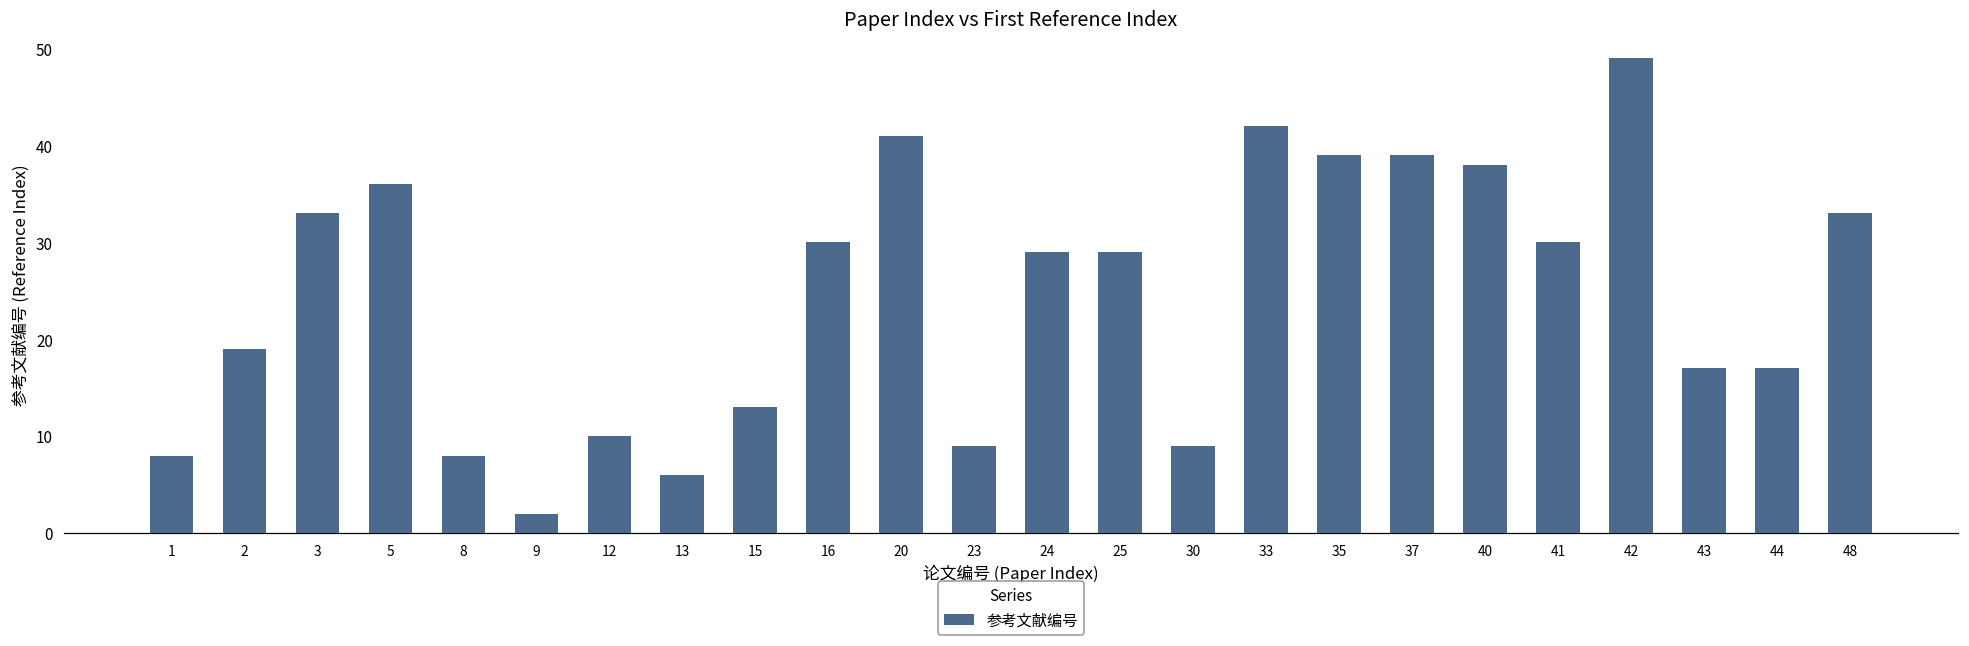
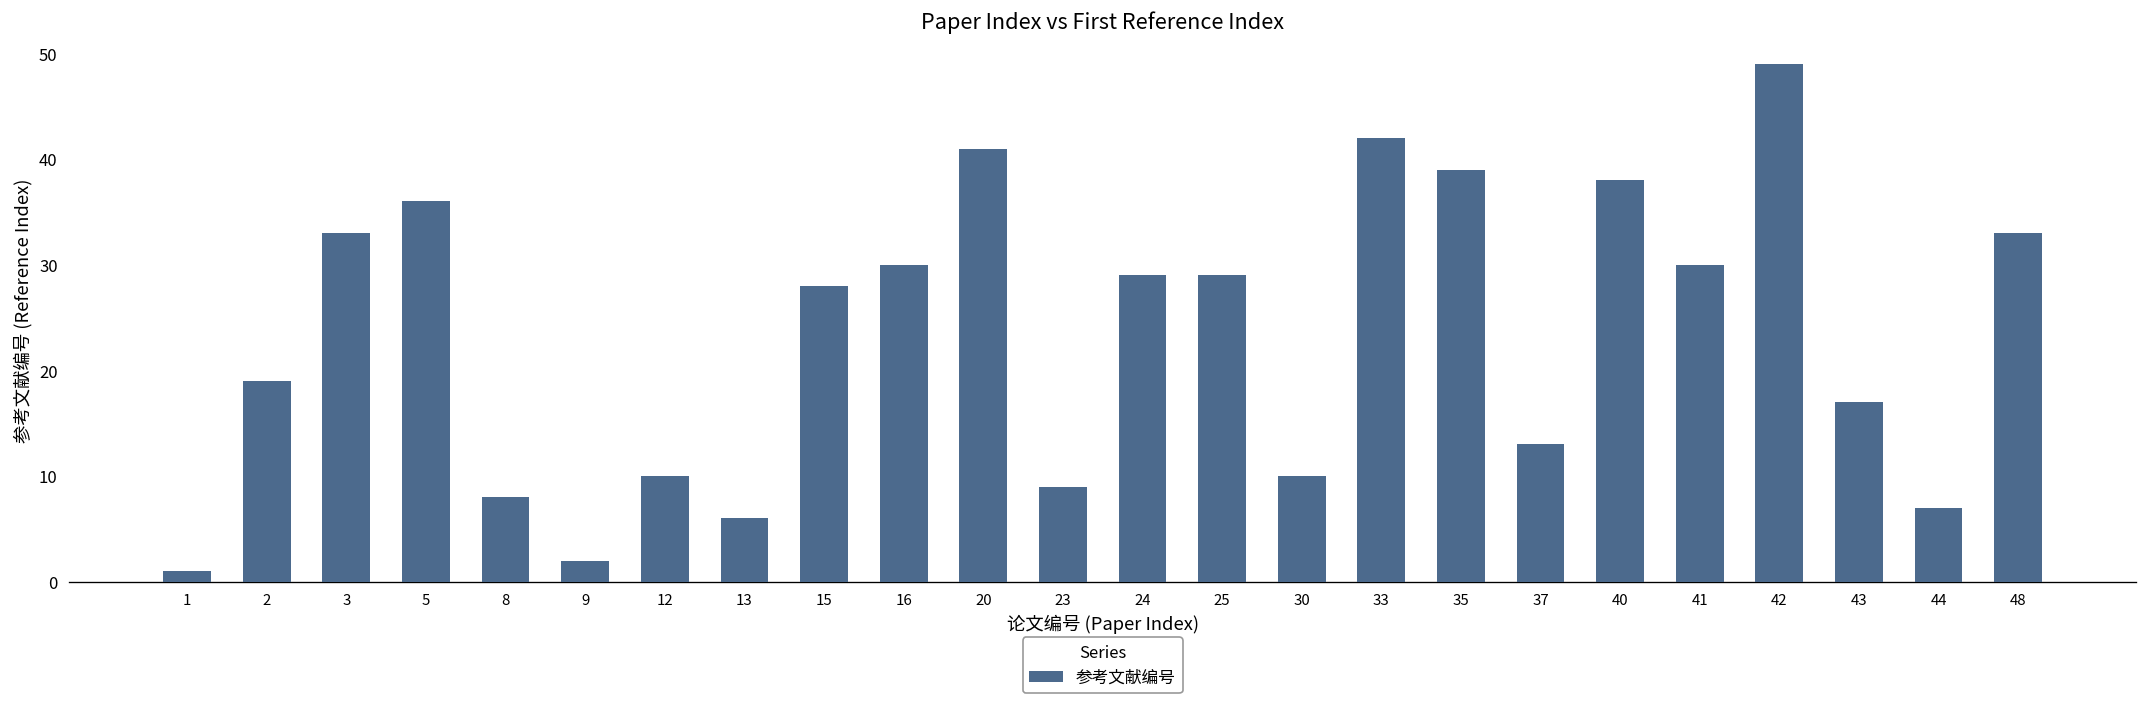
  {
-   "1": 8,
+   "1": 1,
    "2": 19,
    "3": 33,
    "5": 36,
    "8": 8,
    "9": 2,
    "12": 10,
    "13": 6,
-   "15": 13,
+   "15": 28,
    "16": 30,
    "20": 41,
    "23": 9,
    "24": 29,
    "25": 29,
-   "30": 9,
+   "30": 10,
    "33": 42,
    "35": 39,
-   "37": 39,
+   "37": 13,
    "40": 38,
    "41": 30,
    "42": 49,
    "43": 17,
-   "44": 17,
+   "44": 7,
    "48": 33
  }
